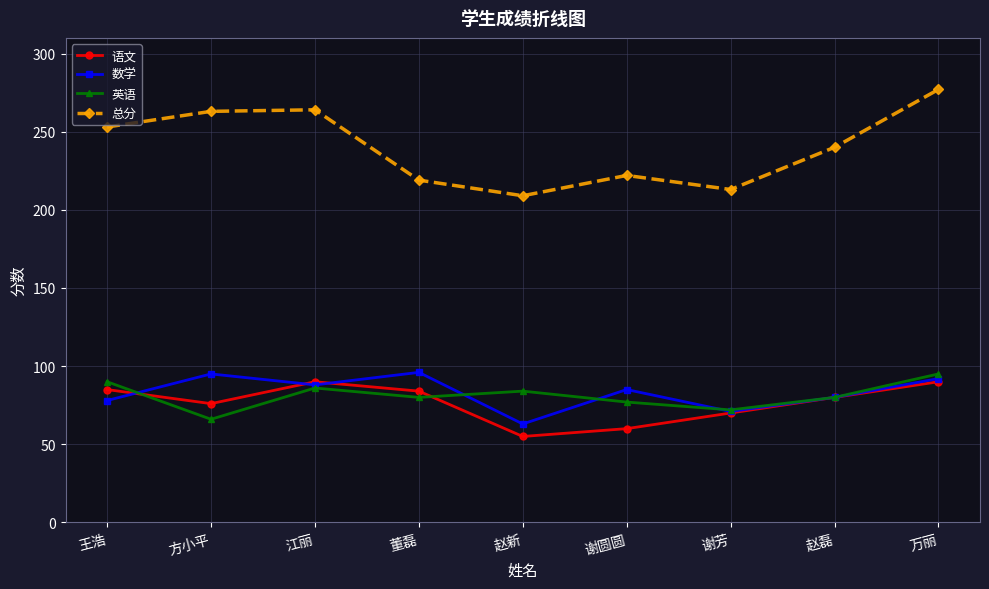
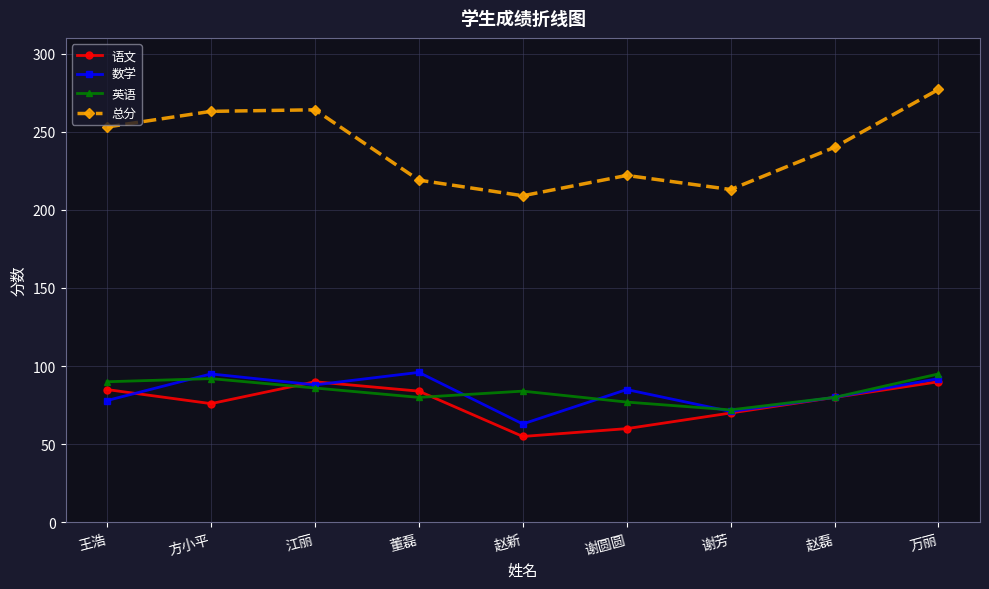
  {
    "语文": {
      "王浩": 85,
      "方小平": 76,
      "江丽": 90,
      "董磊": 84,
      "赵新": 55,
      "谢圆圆": 60,
      "万丽": 90
    },
    "数学": {
      "王浩": 78,
      "方小平": 95,
      "江丽": 88,
      "董磊": 96,
      "赵新": 63,
      "谢圆圆": 85,
      "万丽": 92
    },
    "英语": {
      "王浩": 90,
-     "方小平": 66,
+     "方小平": 92,
      "江丽": 86,
      "董磊": 80,
      "赵新": 84,
      "谢圆圆": 77,
      "万丽": 95
    },
    "总分": {
      "王浩": 253,
      "方小平": 263,
      "江丽": 264,
      "董磊": 219,
      "赵新": 209,
      "谢圆圆": 222,
      "谢芳": 213,
      "赵磊": 240,
      "万丽": 277
    }
  }
